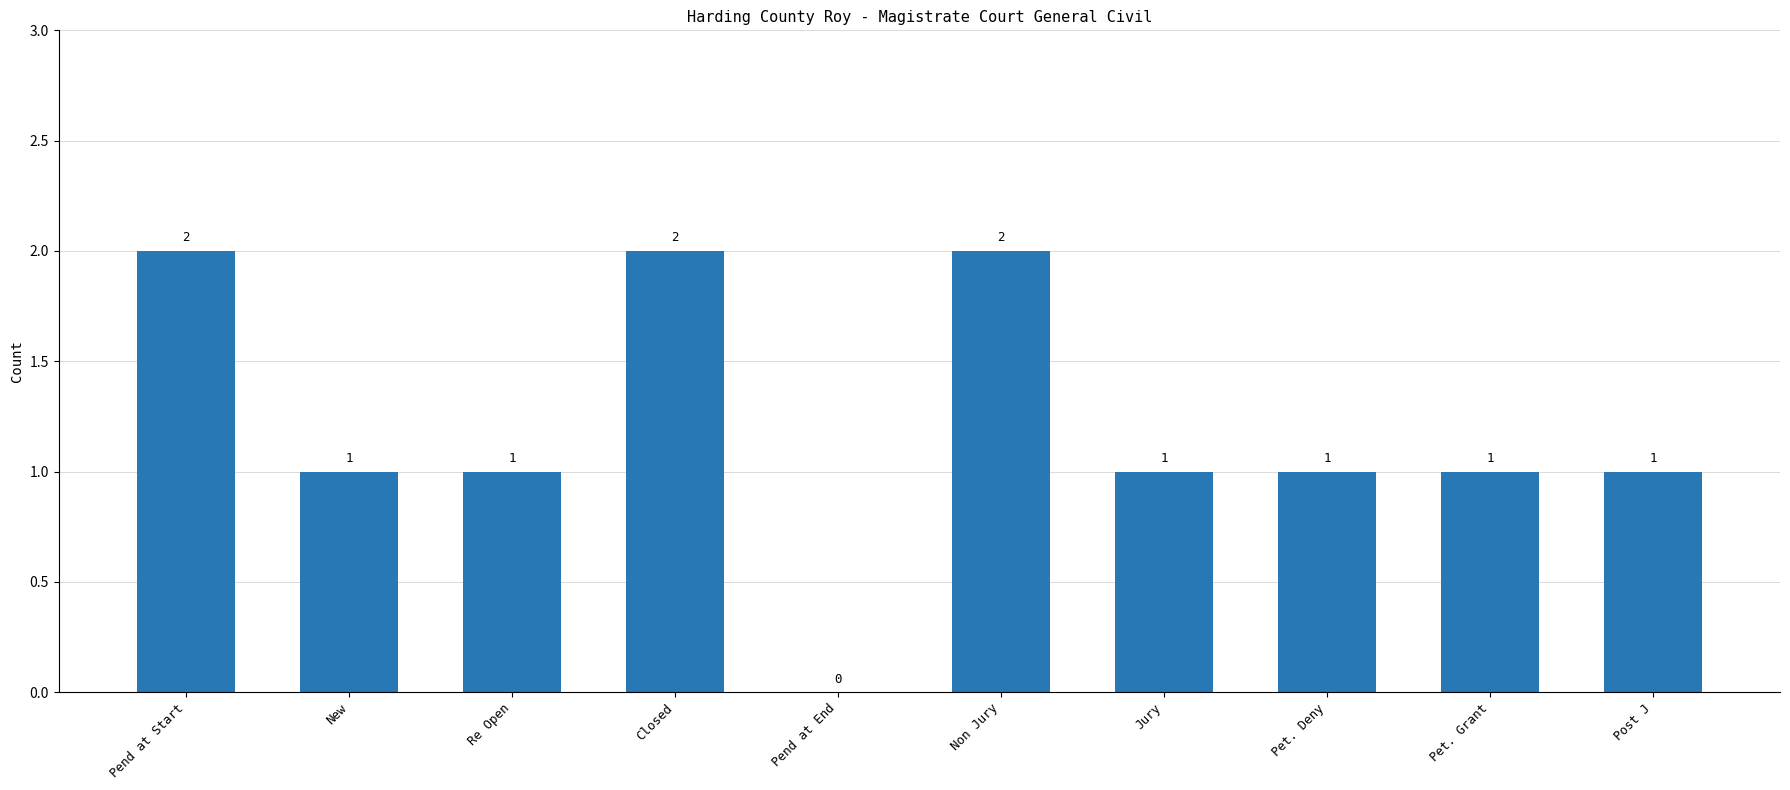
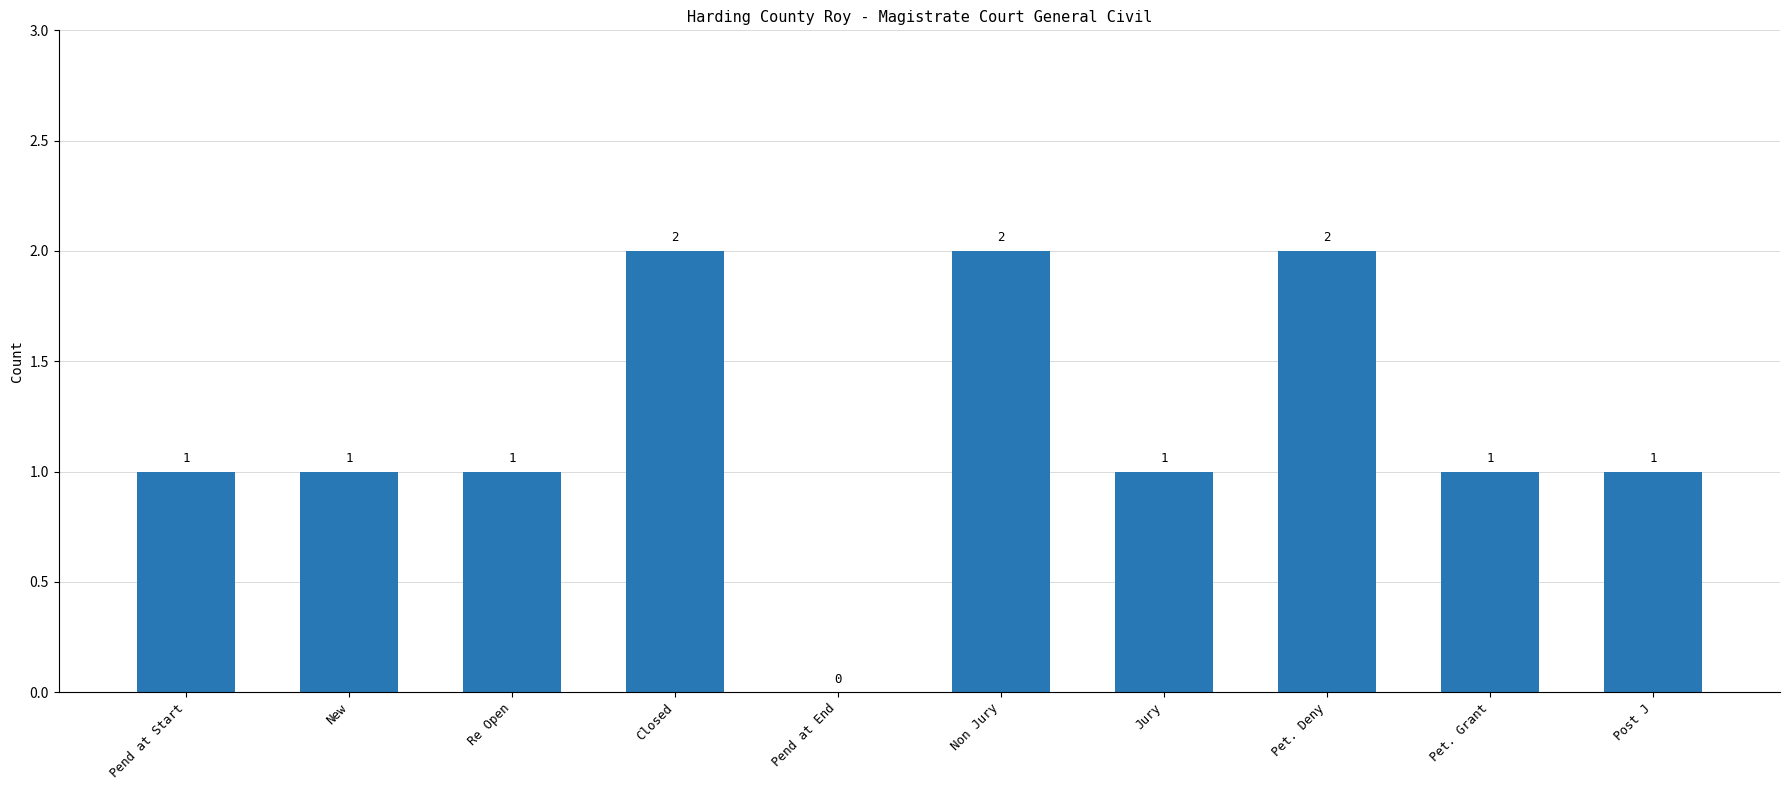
  {
-   "Pend at Start": 2,
+   "Pend at Start": 1,
    "New": 1,
    "Re Open": 1,
    "Closed": 2,
    "Pend at End": 0,
    "Non Jury": 2,
    "Jury": 1,
-   "Pet. Deny": 1,
+   "Pet. Deny": 2,
    "Pet. Grant": 1,
    "Post J": 1
  }
